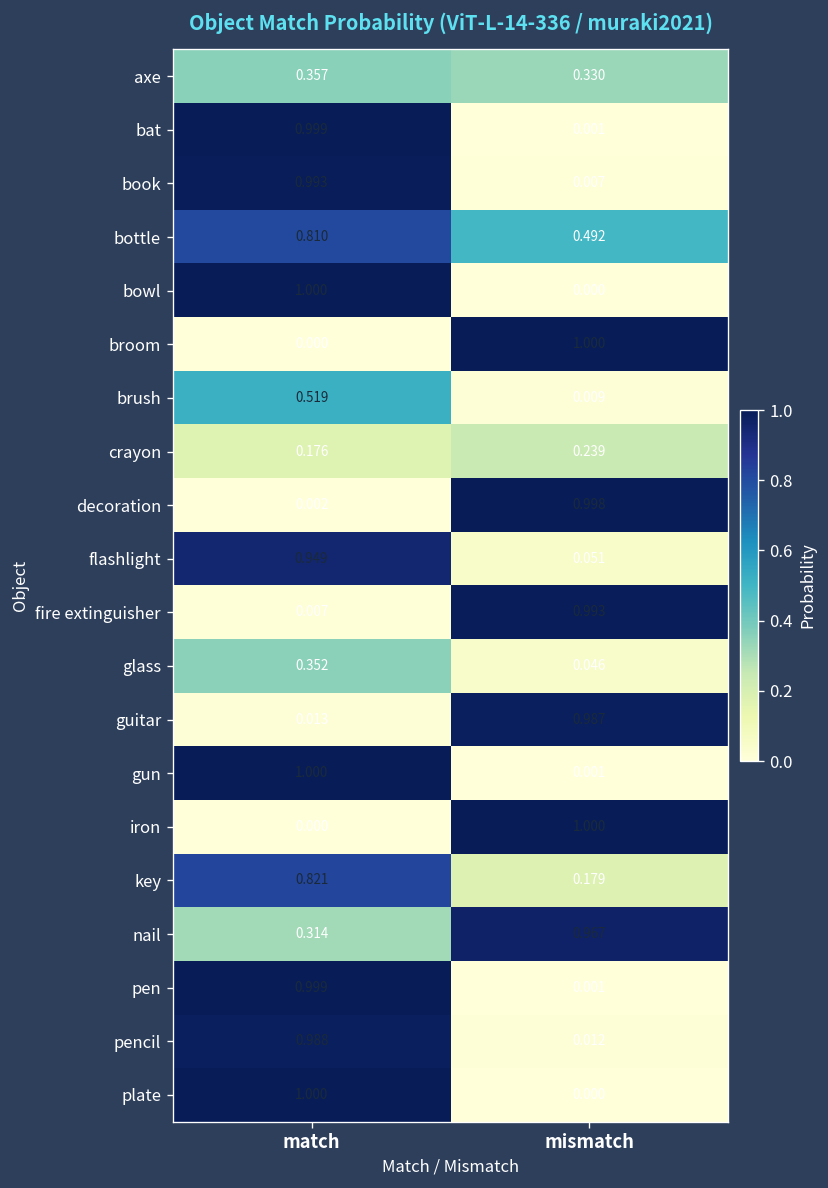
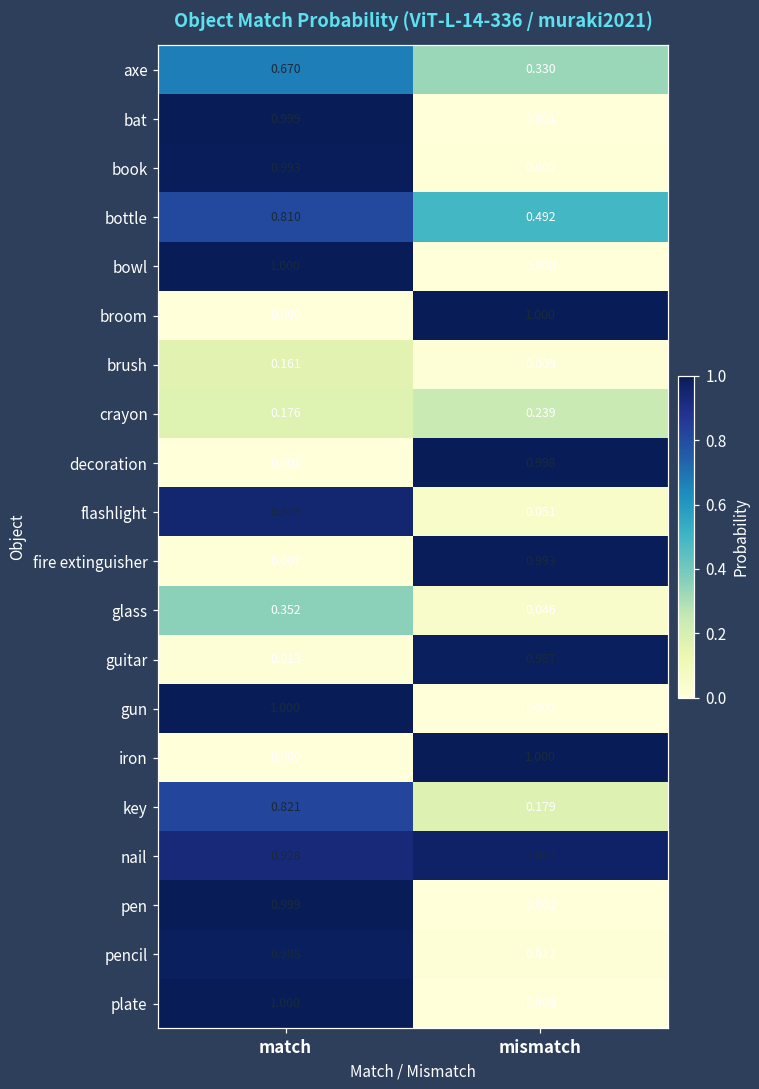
  {
    "axe": {
-     "match": 0.357,
+     "match": 0.670,
      "mismatch": 0.330
    },
    "bottle": {
      "match": 0.810,
      "mismatch": 0.492
    },
    "brush": {
-     "match": 0.519
+     "match": 0.161
    },
    "crayon": {
      "match": 0.176,
      "mismatch": 0.239
    },
    "flashlight": {
      "match": 0.949,
      "mismatch": 0.051
    },
    "glass": {
      "match": 0.352,
      "mismatch": 0.046
    },
    "key": {
      "match": 0.821,
      "mismatch": 0.179
    },
    "nail": {
-     "match": 0.314
+     "match": 0.928
    }
  }
